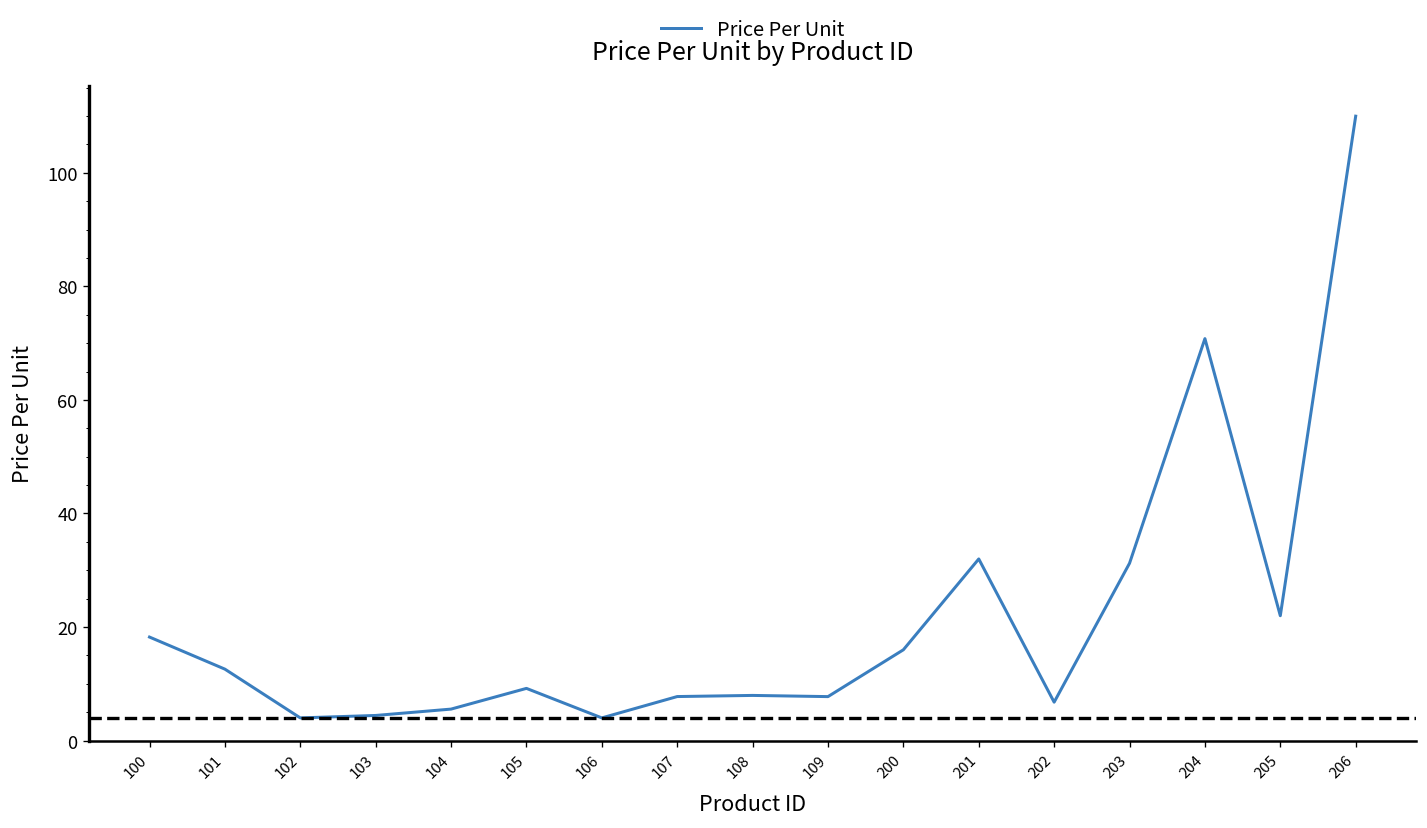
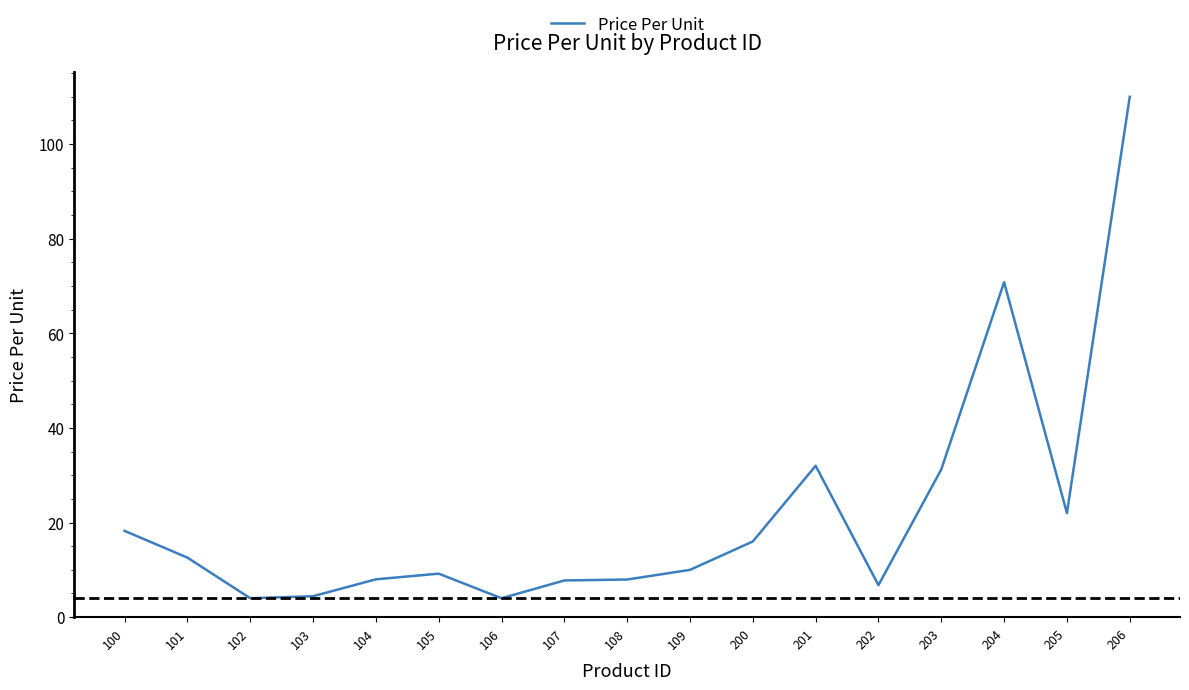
  {
    "100": 18,
    "101": 13,
    "102": 4,
    "103": 4,
-   "104": 6,
+   "104": 8,
    "105": 9,
    "106": 4,
    "107": 8,
    "108": 8,
-   "109": 8,
+   "109": 10,
    "200": 16,
    "201": 32,
    "202": 7,
    "203": 31,
    "204": 71,
    "205": 22,
    "206": 110
  }
